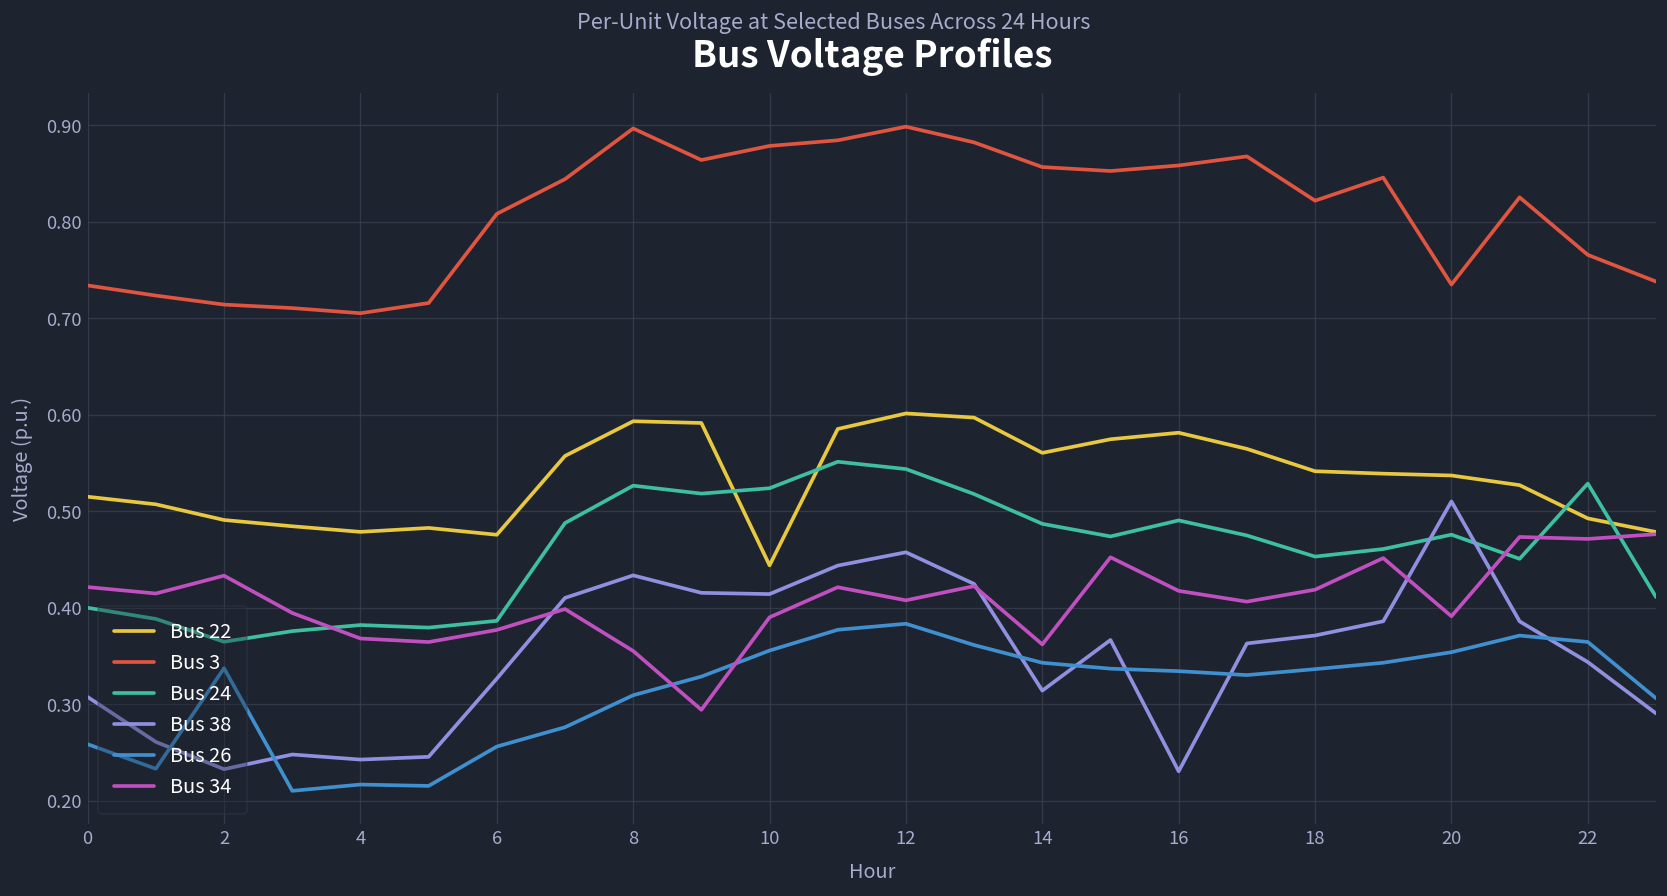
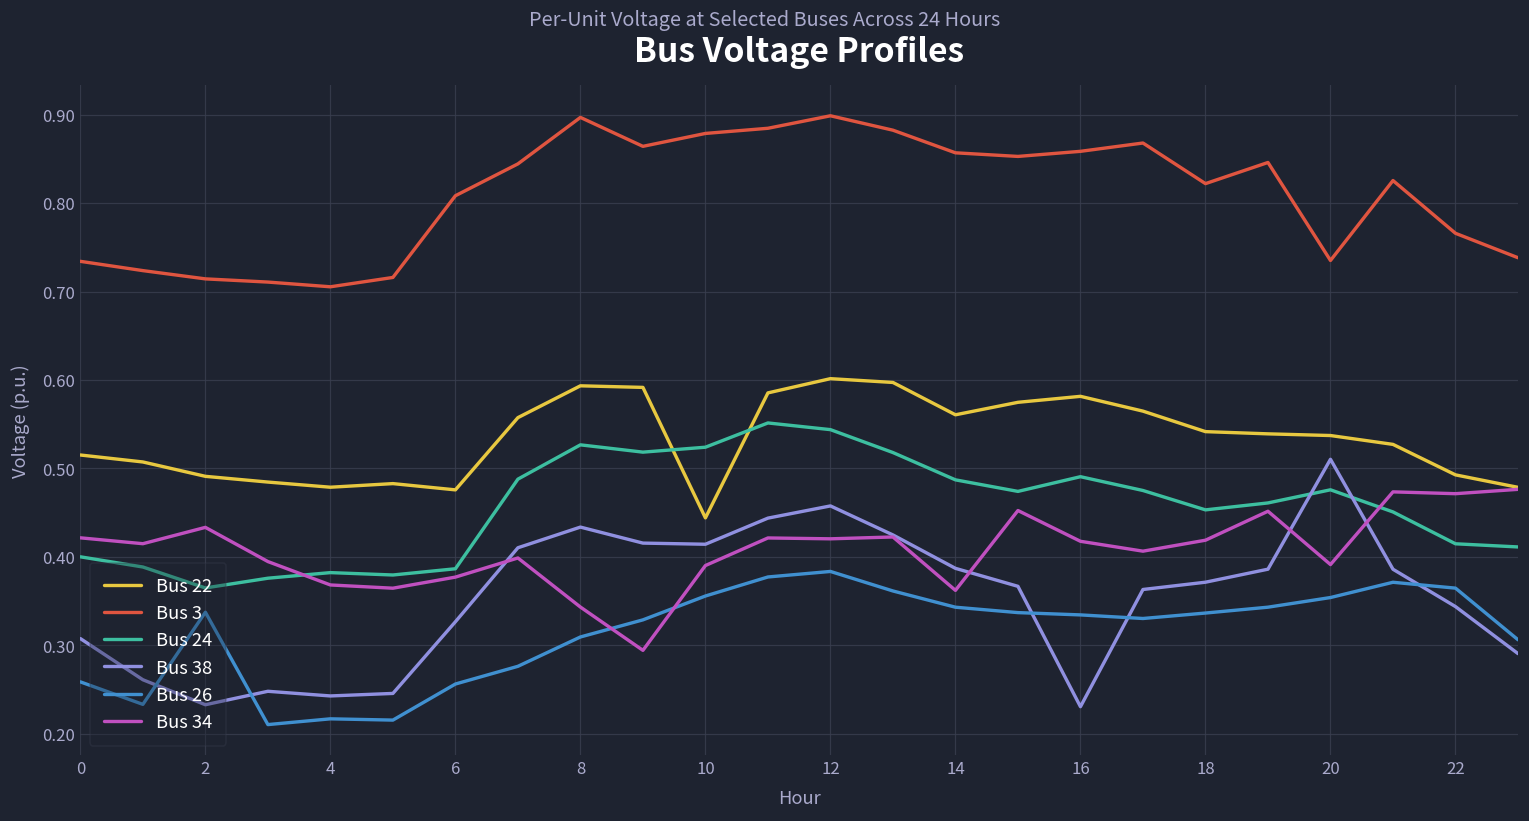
  {
    "Bus 22": {
      "0": 0.52,
      "2": 0.49,
      "4": 0.48,
      "6": 0.48,
      "8": 0.59,
      "10": 0.44,
      "12": 0.60,
      "14": 0.56,
      "16": 0.58,
      "18": 0.54,
      "20": 0.54,
      "22": 0.49
    },
    "Bus 3": {
      "0": 0.73,
      "2": 0.71,
      "4": 0.71,
      "6": 0.81,
      "8": 0.90,
      "10": 0.88,
      "12": 0.90,
      "14": 0.86,
      "16": 0.86,
      "18": 0.82,
      "20": 0.74,
      "22": 0.77
    },
    "Bus 24": {
      "0": 0.40,
      "4": 0.38,
      "6": 0.39,
      "8": 0.53,
      "10": 0.52,
      "12": 0.54,
      "14": 0.49,
      "16": 0.49,
      "18": 0.45,
      "20": 0.48,
-     "22": 0.53
+     "22": 0.41
    },
    "Bus 38": {
      "0": 0.31,
      "4": 0.24,
      "6": 0.33,
      "8": 0.43,
      "10": 0.41,
      "12": 0.46,
-     "14": 0.31,
+     "14": 0.39,
      "16": 0.23,
      "18": 0.37,
      "20": 0.51,
      "22": 0.34
    },
    "Bus 26": {
      "0": 0.26,
      "4": 0.22,
      "6": 0.26,
      "8": 0.31,
      "10": 0.36,
      "12": 0.38,
      "14": 0.34,
      "16": 0.33,
      "18": 0.34,
      "20": 0.35,
      "22": 0.36
    },
    "Bus 34": {
      "0": 0.42,
      "2": 0.43,
      "4": 0.37,
      "6": 0.38,
-     "8": 0.36,
+     "8": 0.34,
      "10": 0.39,
-     "12": 0.41,
+     "12": 0.42,
      "14": 0.36,
      "16": 0.42,
      "18": 0.42,
      "20": 0.39,
      "22": 0.47
    }
  }
